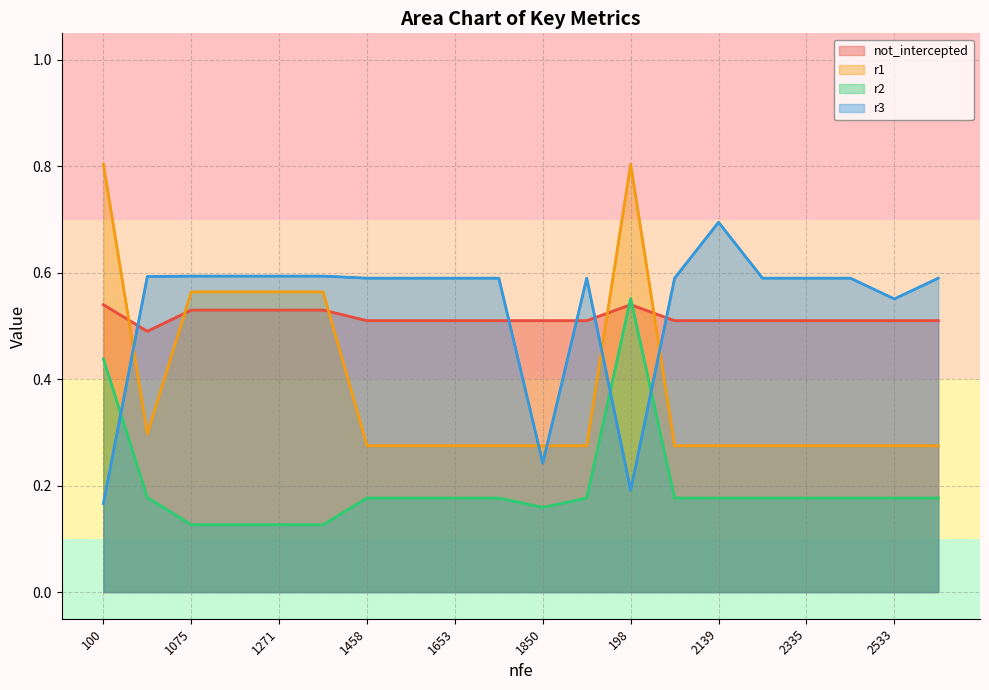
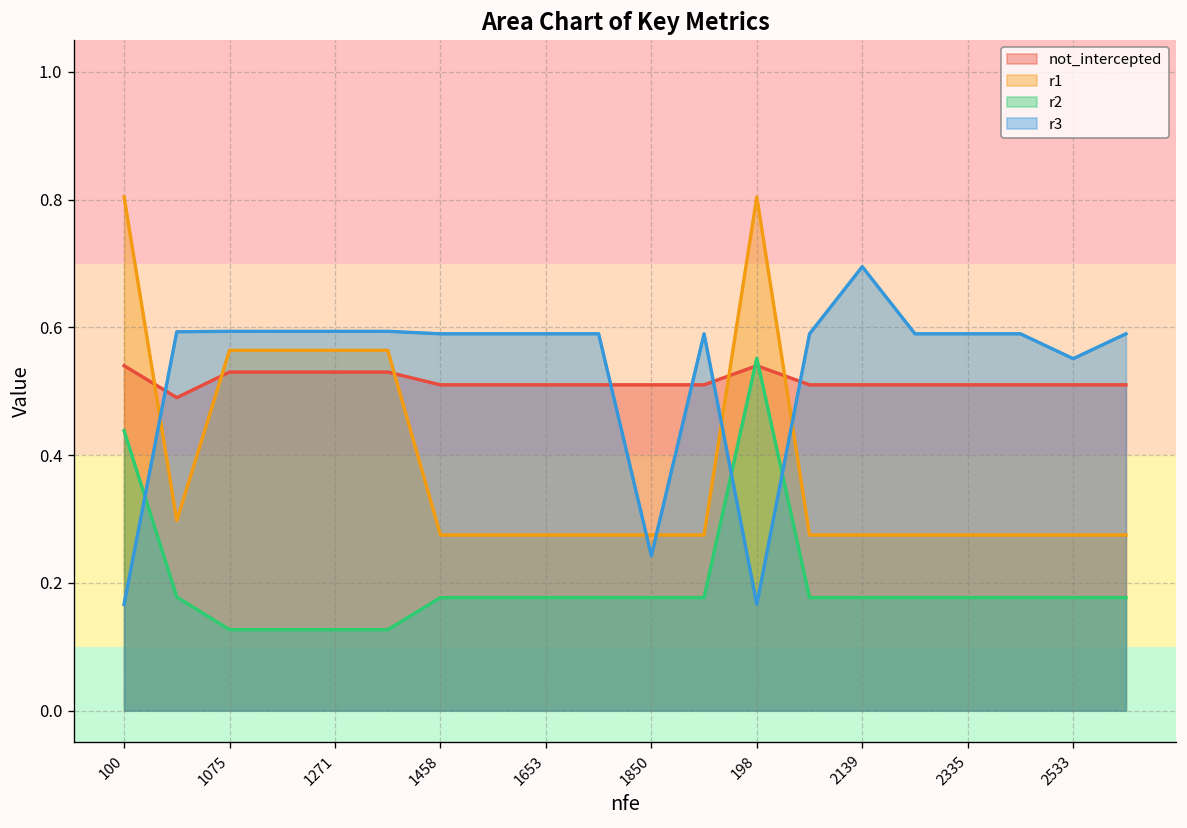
  {
    "r2": {
      "100": 0.44,
      "1075": 0.13,
      "1271": 0.13,
      "1458": 0.18,
      "1653": 0.18,
-     "1850": 0.16,
+     "1850": 0.18,
      "198": 0.55,
      "2139": 0.18,
      "2335": 0.18,
      "2533": 0.18
    },
    "r3": {
      "100": 0.17,
      "1075": 0.59,
      "1271": 0.59,
      "1458": 0.59,
      "1653": 0.59,
      "1850": 0.24,
-     "198": 0.19,
+     "198": 0.17,
      "2139": 0.70,
      "2335": 0.59,
      "2533": 0.55
    }
  }
